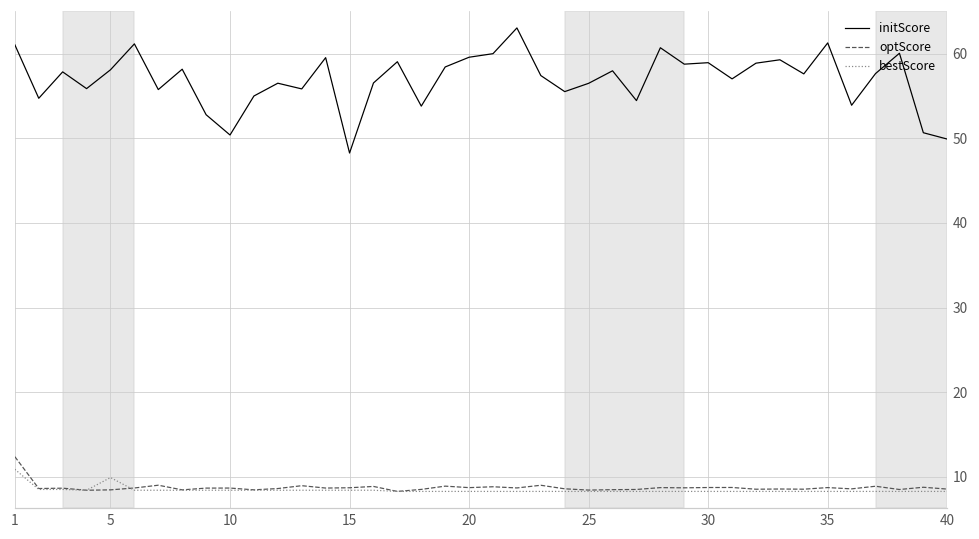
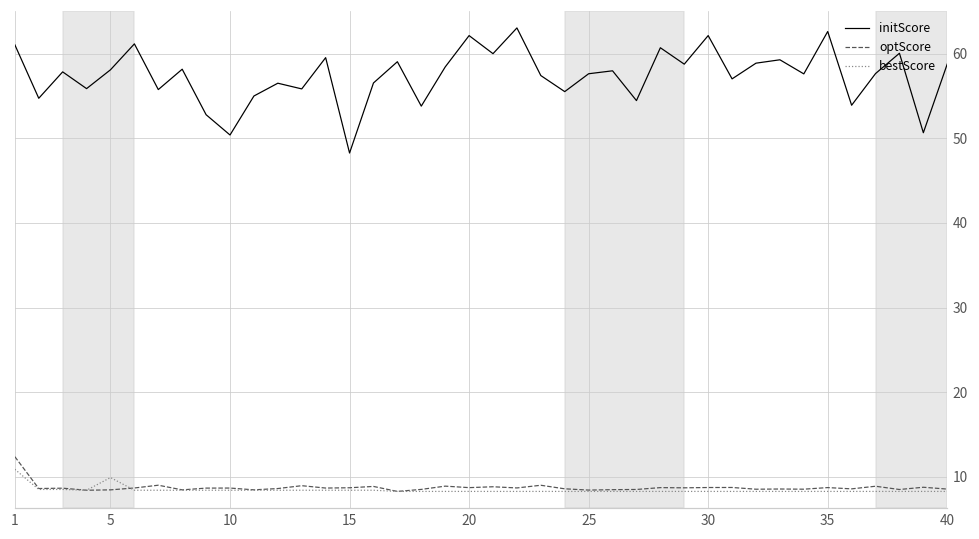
  {
    "initScore": {
      "1": 61,
      "5": 58,
      "10": 50,
      "15": 48,
-     "20": 60,
-     "25": 56,
-     "30": 59,
-     "35": 61,
-     "40": 50
+     "20": 62,
+     "25": 58,
+     "30": 62,
+     "35": 63,
+     "40": 59
    },
    "optScore": {
      "1": 12,
      "5": 8,
      "20": 9,
      "30": 9,
      "35": 9
    },
    "bestScore": {
      "1": 11,
      "5": 10,
      "20": 8,
      "30": 8,
      "35": 8
    }
  }
